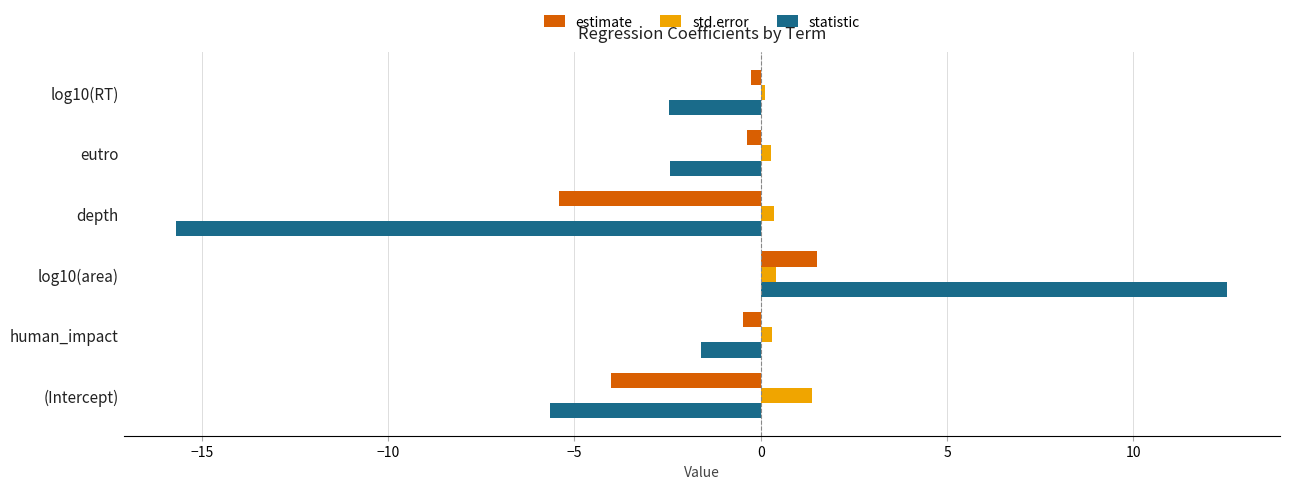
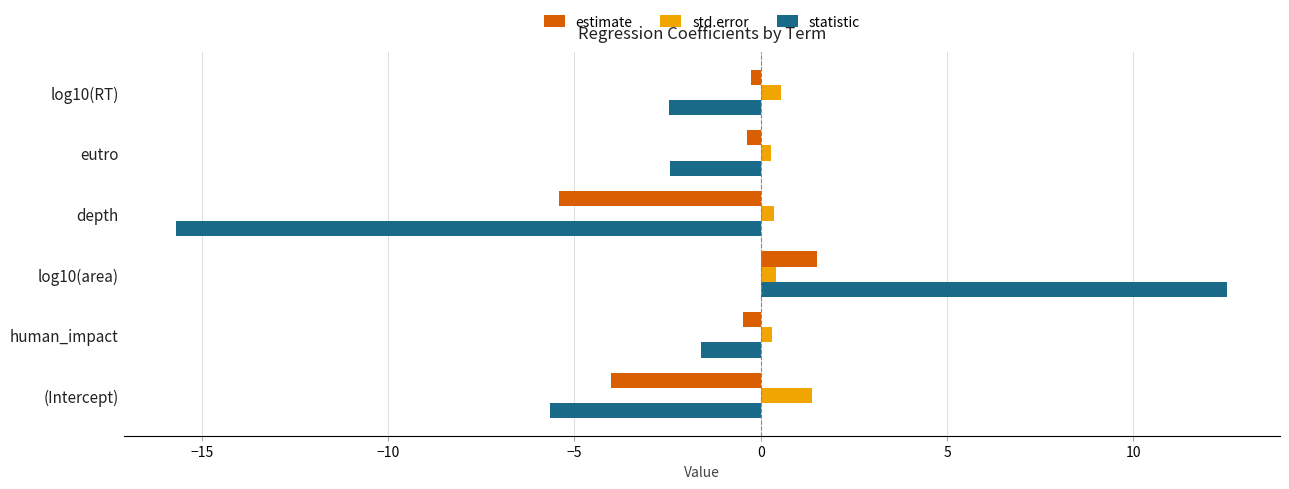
  {
    "estimate": {
      "log10(RT)": -0.3,
      "eutro": -0.4,
      "depth": -5.4,
      "log10(area)": 1.5,
      "human_impact": -0.5,
      "(Intercept)": -4.0
    },
    "std.error": {
-     "log10(RT)": 0.1,
+     "log10(RT)": 0.5,
      "eutro": 0.3,
      "depth": 0.3,
      "log10(area)": 0.4,
      "human_impact": 0.3,
      "(Intercept)": 1.4
    },
    "statistic": {
      "log10(RT)": -2.5,
      "eutro": -2.4,
      "depth": -15.7,
      "log10(area)": 12.5,
      "human_impact": -1.6,
      "(Intercept)": -5.7
    }
  }
